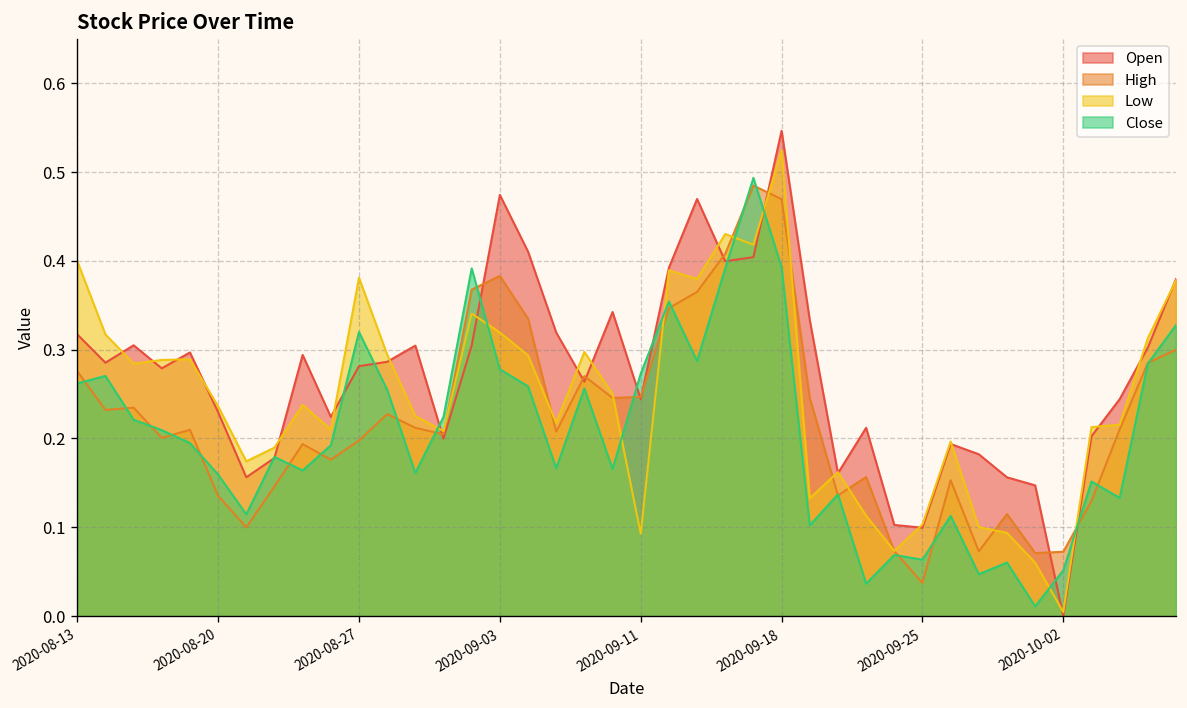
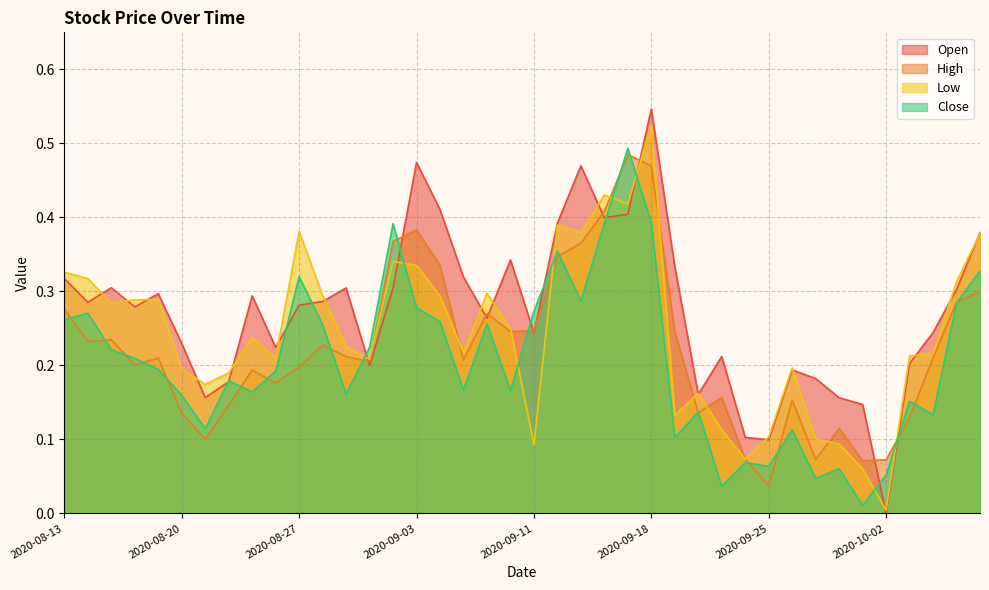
  {
    "Low": {
-     "2020-08-13": 0.40,
-     "2020-08-20": 0.24,
+     "2020-08-13": 0.33,
+     "2020-08-20": 0.20,
      "2020-08-27": 0.38,
-     "2020-09-03": 0.32,
+     "2020-09-03": 0.33,
      "2020-09-11": 0.09,
      "2020-09-18": 0.52,
      "2020-09-25": 0.10,
      "2020-10-02": 0.00
    },
    "Close": {
      "2020-08-13": 0.26,
      "2020-08-20": 0.16,
      "2020-08-27": 0.32,
      "2020-09-03": 0.28,
      "2020-09-11": 0.27,
      "2020-09-18": 0.39,
      "2020-09-25": 0.06,
      "2020-10-02": 0.05
    }
  }
